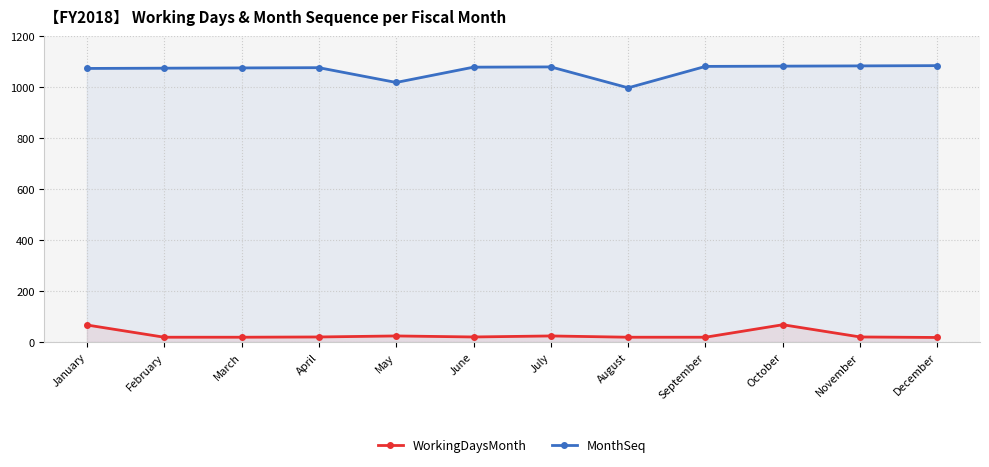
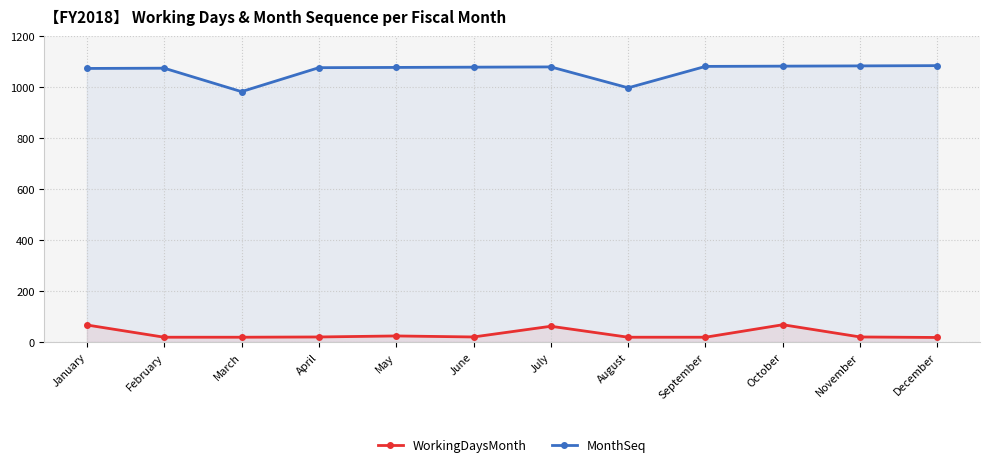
  {
    "WorkingDaysMonth": {
      "January": 70,
      "February": 20,
      "March": 20,
      "April": 20,
      "May": 20,
      "June": 20,
-     "July": 20,
+     "July": 60,
      "August": 20,
      "September": 20,
      "October": 70,
      "November": 20,
      "December": 20
    },
    "MonthSeq": {
      "January": 1070,
      "February": 1070,
-     "March": 1080,
+     "March": 980,
      "April": 1080,
-     "May": 1020,
+     "May": 1080,
      "June": 1080,
      "July": 1080,
      "August": 1000,
      "September": 1080,
      "October": 1080,
      "November": 1080,
      "December": 1080
    }
  }
